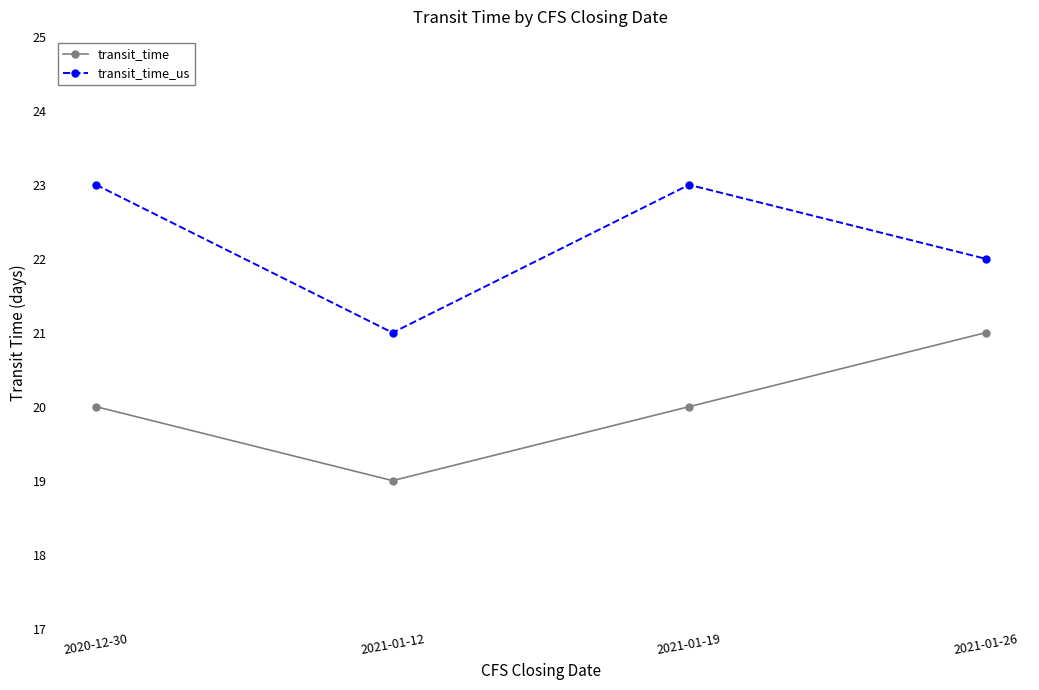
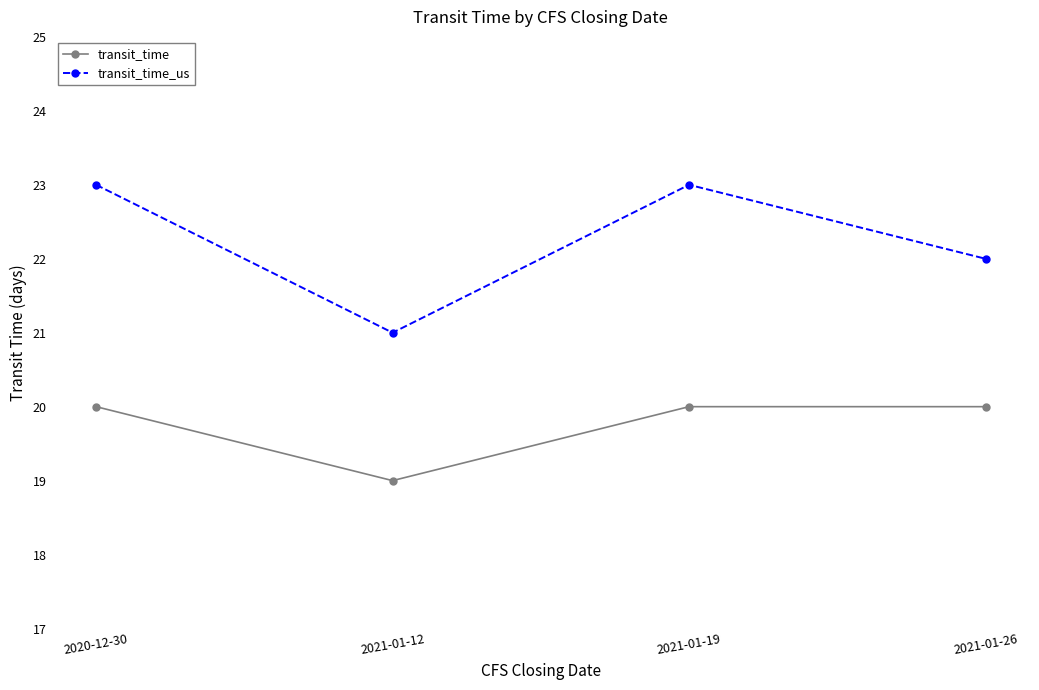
  {
    "transit_time": {
      "2020-12-30": 20,
      "2021-01-12": 19,
      "2021-01-19": 20,
-     "2021-01-26": 21
+     "2021-01-26": 20
    },
    "transit_time_us": {
      "2020-12-30": 23,
      "2021-01-12": 21,
      "2021-01-19": 23,
      "2021-01-26": 22
    }
  }
